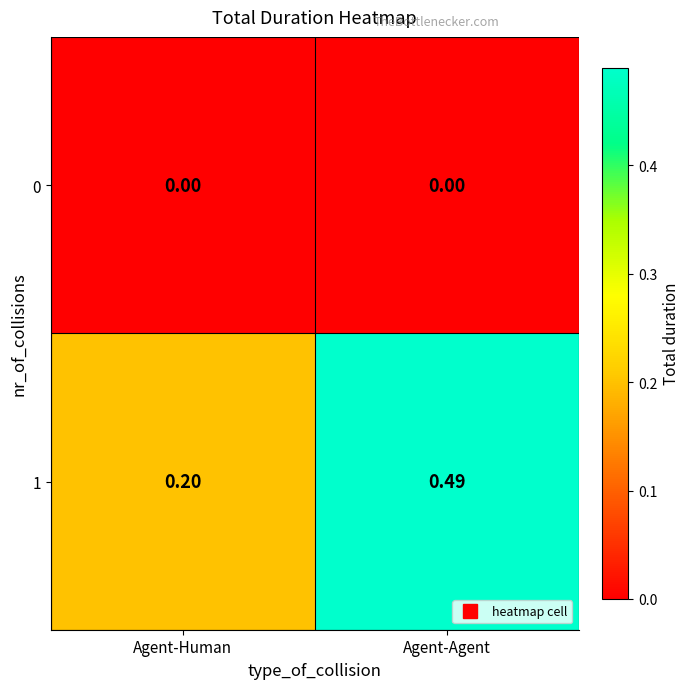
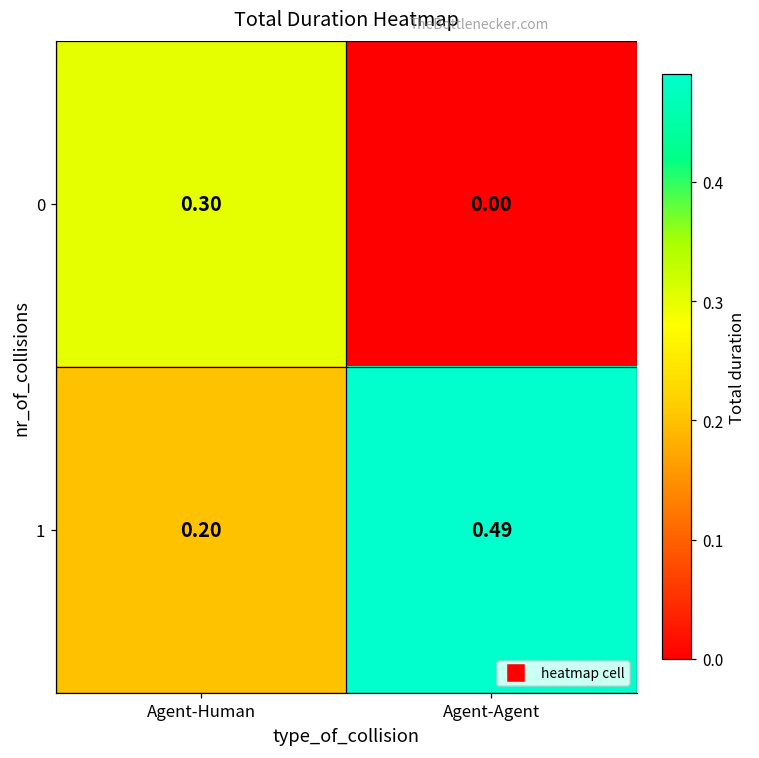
  {
    "0": {
-     "Agent-Human": 0.00,
+     "Agent-Human": 0.30,
      "Agent-Agent": 0.00
    },
    "1": {
      "Agent-Human": 0.20,
      "Agent-Agent": 0.49
    }
  }
